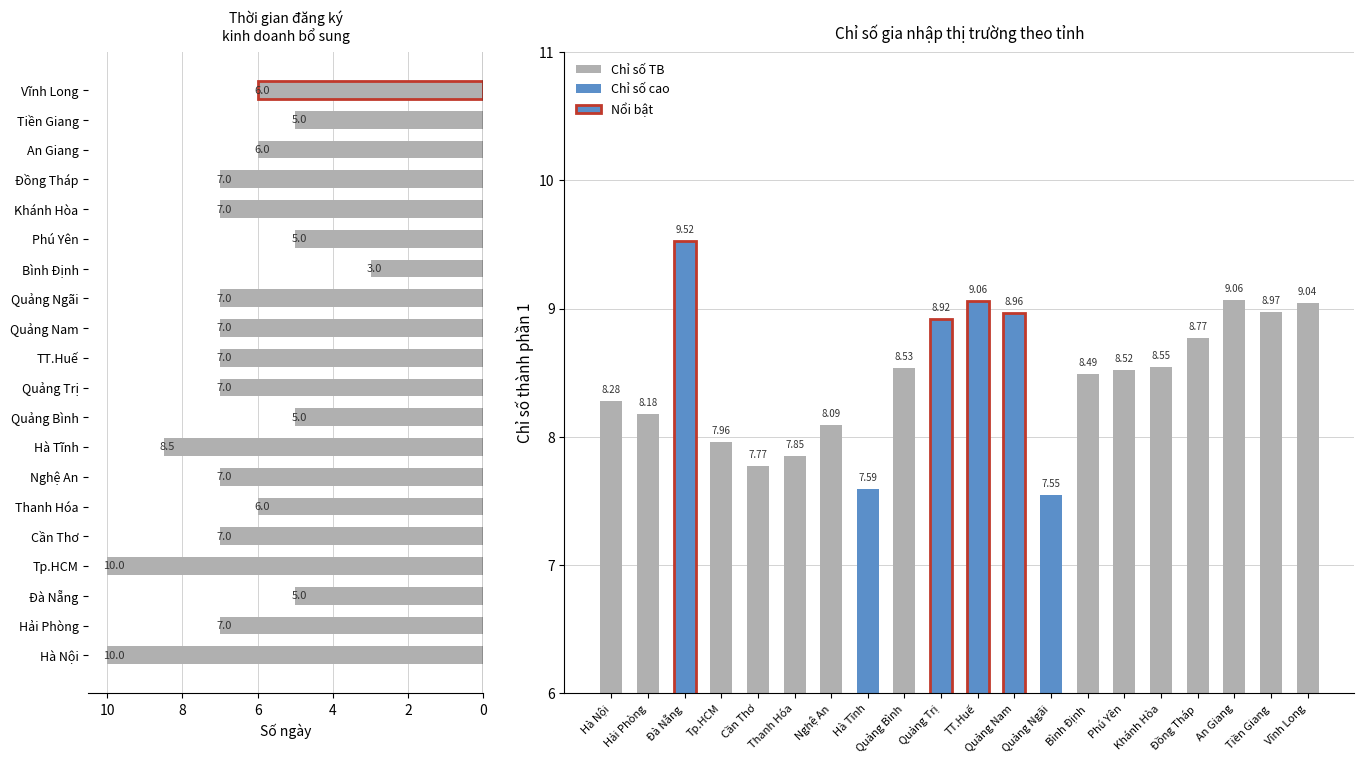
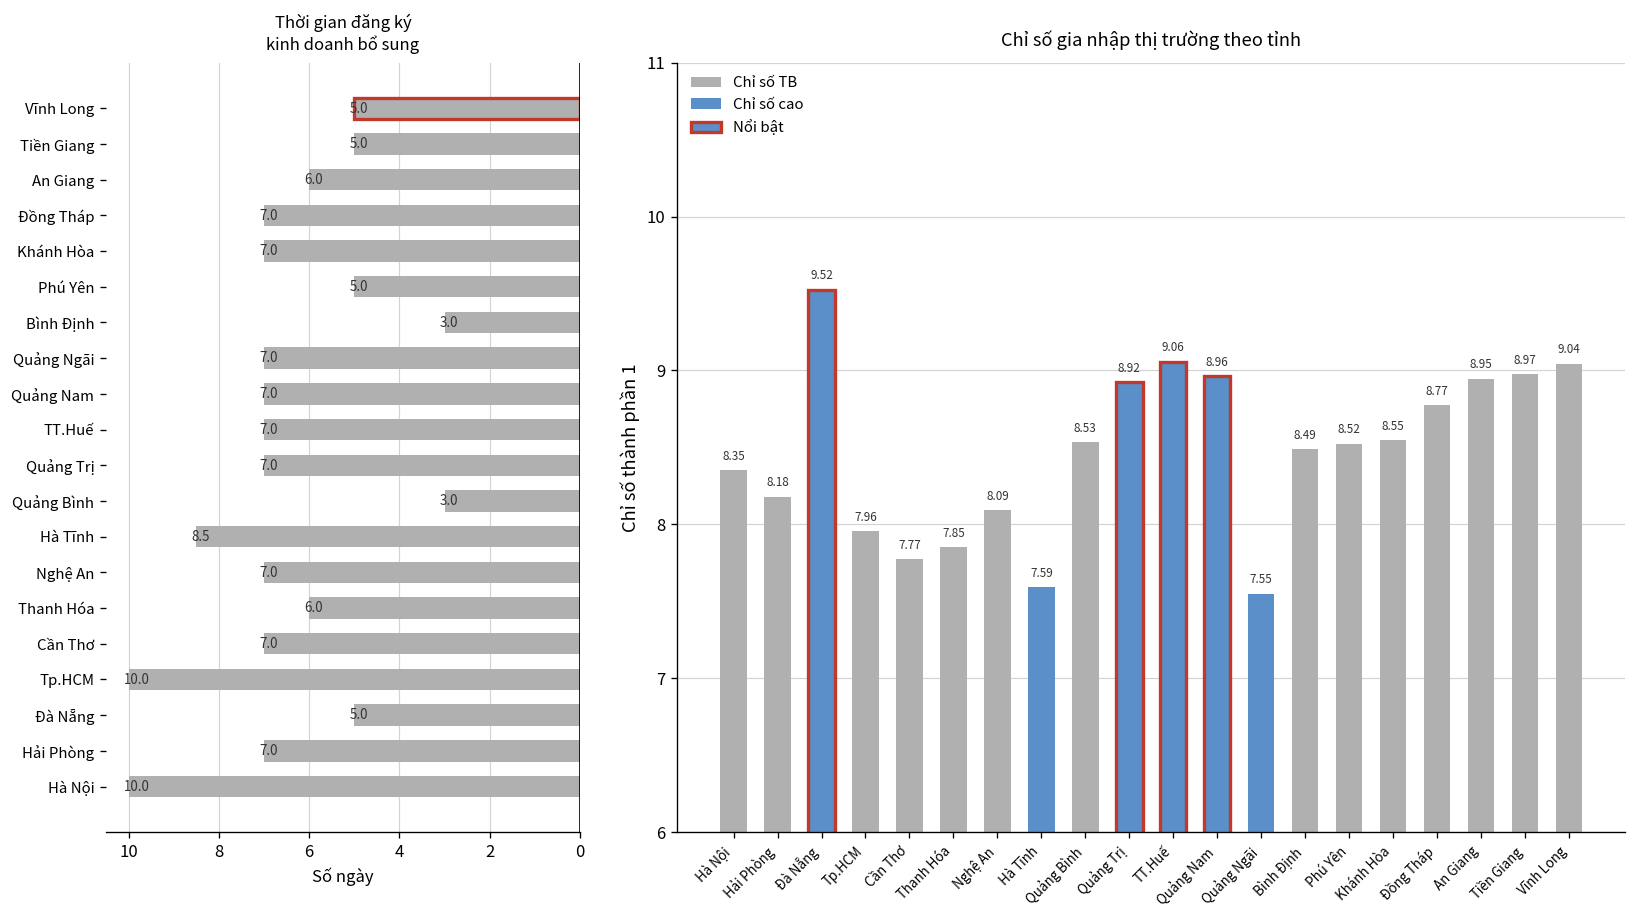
  {
    "Thời gian đăng ký kinh doanh bổ sung": {
-     "Vĩnh Long": 6.0,
+     "Vĩnh Long": 5.0,
      "Tiền Giang": 5.0,
      "An Giang": 6.0,
      "Đồng Tháp": 7.0,
      "Khánh Hòa": 7.0,
      "Phú Yên": 5.0,
      "Bình Định": 3.0,
      "Quảng Ngãi": 7.0,
      "Quảng Nam": 7.0,
      "TT.Huế": 7.0,
      "Quảng Trị": 7.0,
-     "Quảng Bình": 5.0,
+     "Quảng Bình": 3.0,
      "Hà Tĩnh": 8.5,
      "Nghệ An": 7.0,
      "Thanh Hóa": 6.0,
      "Cần Thơ": 7.0,
      "Tp.HCM": 10.0,
      "Đà Nẵng": 5.0,
      "Hải Phòng": 7.0,
      "Hà Nội": 10.0
    },
    "Chỉ số gia nhập thị trường theo tỉnh": {
-     "Hà Nội": 8.28,
+     "Hà Nội": 8.35,
      "Hải Phòng": 8.18,
      "Đà Nẵng": 9.52,
      "Tp.HCM": 7.96,
      "Cần Thơ": 7.77,
      "Thanh Hóa": 7.85,
      "Nghệ An": 8.09,
      "Hà Tĩnh": 7.59,
      "Quảng Bình": 8.53,
      "Quảng Trị": 8.92,
      "TT.Huế": 9.06,
      "Quảng Nam": 8.96,
      "Quảng Ngãi": 7.55,
      "Bình Định": 8.49,
      "Phú Yên": 8.52,
      "Khánh Hòa": 8.55,
      "Đồng Tháp": 8.77,
-     "An Giang": 9.06,
+     "An Giang": 8.95,
      "Tiền Giang": 8.97,
      "Vĩnh Long": 9.04
    }
  }
